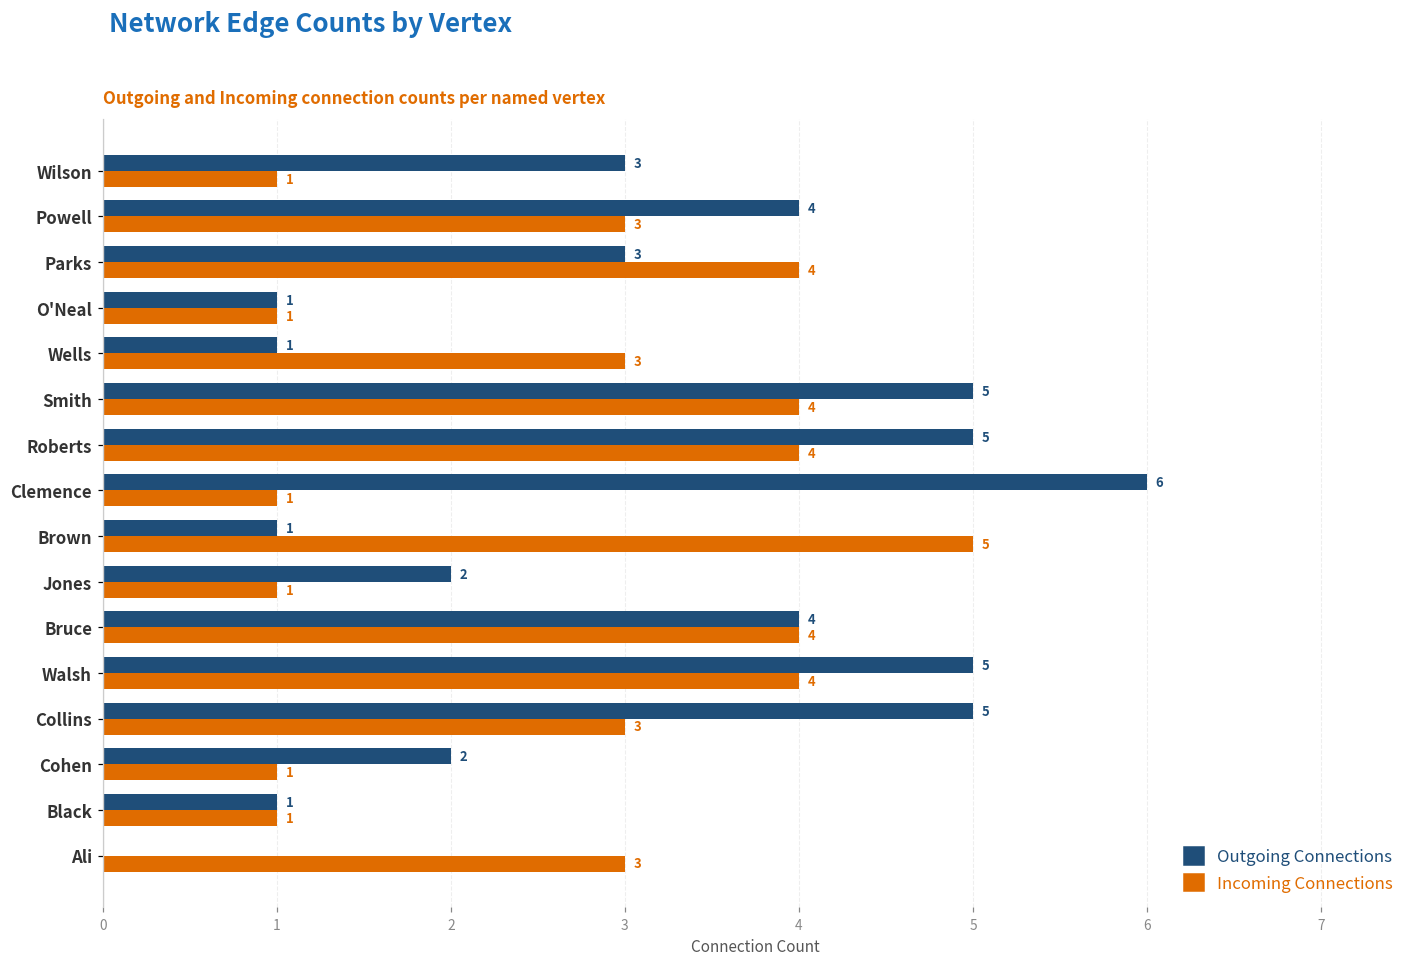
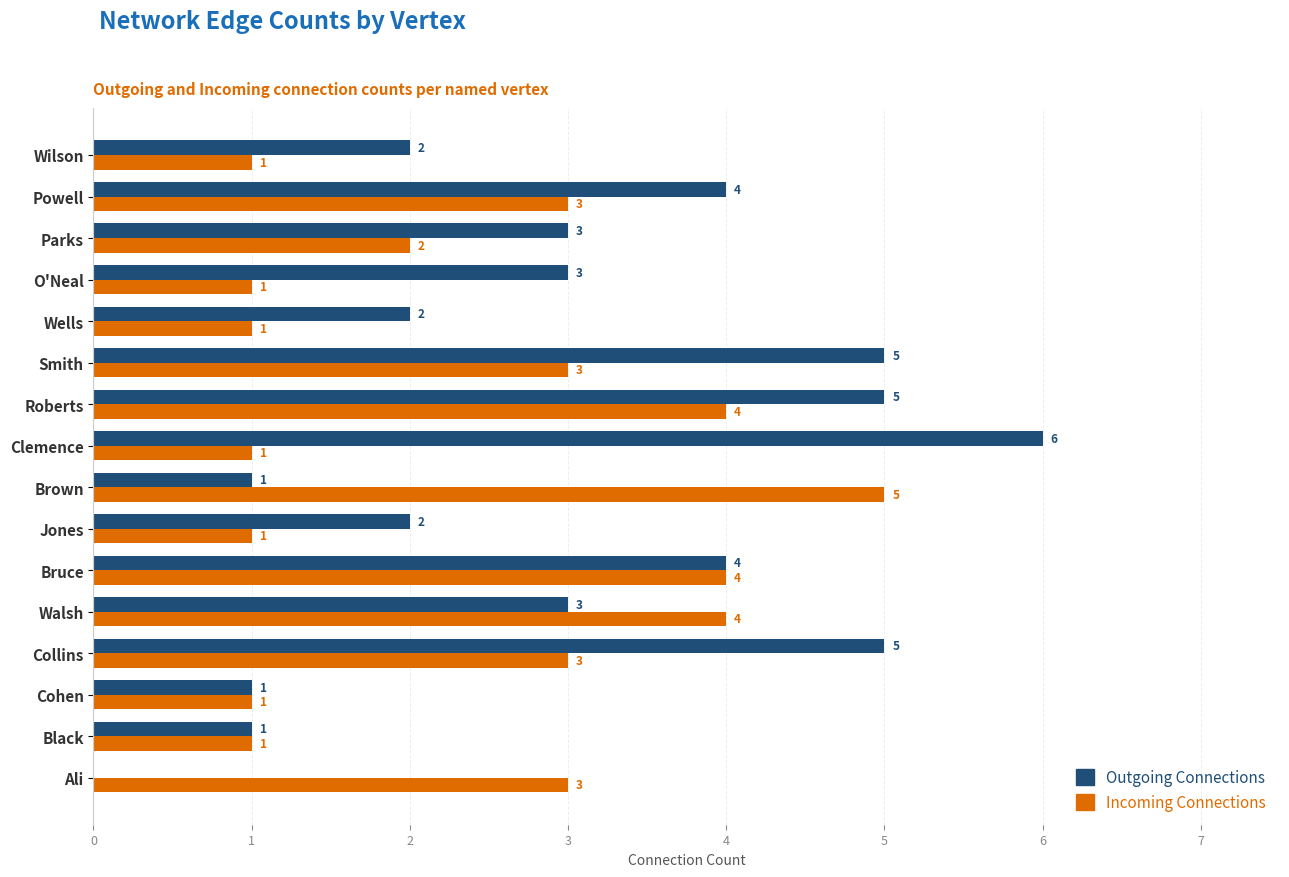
  {
    "Outgoing Connections": {
-     "Wilson": 3,
+     "Wilson": 2,
      "Powell": 4,
      "Parks": 3,
-     "O'Neal": 1,
-     "Wells": 1,
+     "O'Neal": 3,
+     "Wells": 2,
      "Smith": 5,
      "Roberts": 5,
      "Clemence": 6,
      "Brown": 1,
      "Jones": 2,
      "Bruce": 4,
-     "Walsh": 5,
+     "Walsh": 3,
      "Collins": 5,
-     "Cohen": 2,
+     "Cohen": 1,
      "Black": 1
    },
    "Incoming Connections": {
      "Wilson": 1,
      "Powell": 3,
-     "Parks": 4,
+     "Parks": 2,
      "O'Neal": 1,
-     "Wells": 3,
-     "Smith": 4,
+     "Wells": 1,
+     "Smith": 3,
      "Roberts": 4,
      "Clemence": 1,
      "Brown": 5,
      "Jones": 1,
      "Bruce": 4,
      "Walsh": 4,
      "Collins": 3,
      "Cohen": 1,
      "Black": 1,
      "Ali": 3
    }
  }
